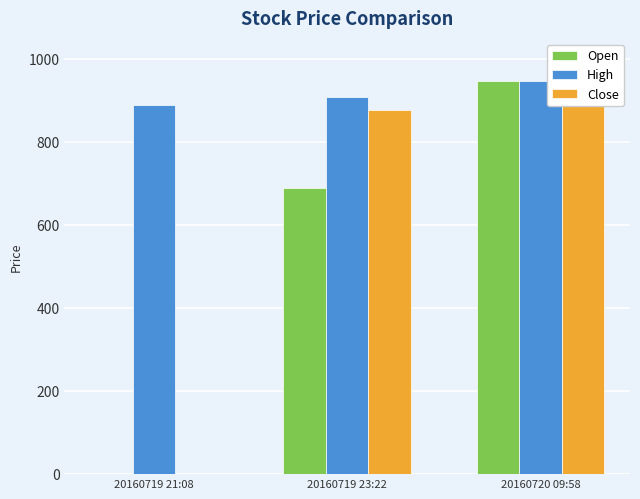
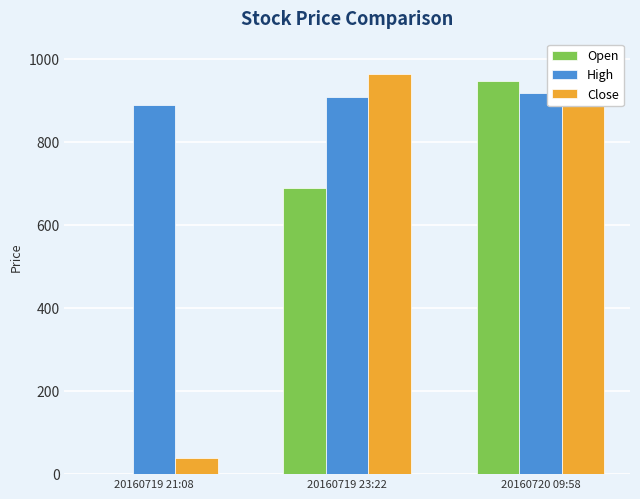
  {
    "Open": {
      "20160719 21:08": 0,
      "20160719 23:22": 690,
      "20160720 09:58": 950
    },
    "High": {
      "20160719 21:08": 890,
      "20160719 23:22": 910,
-     "20160720 09:58": 950
+     "20160720 09:58": 920
    },
    "Close": {
-     "20160719 21:08": 0,
-     "20160719 23:22": 880
+     "20160719 21:08": 40,
+     "20160719 23:22": 960
    }
  }
